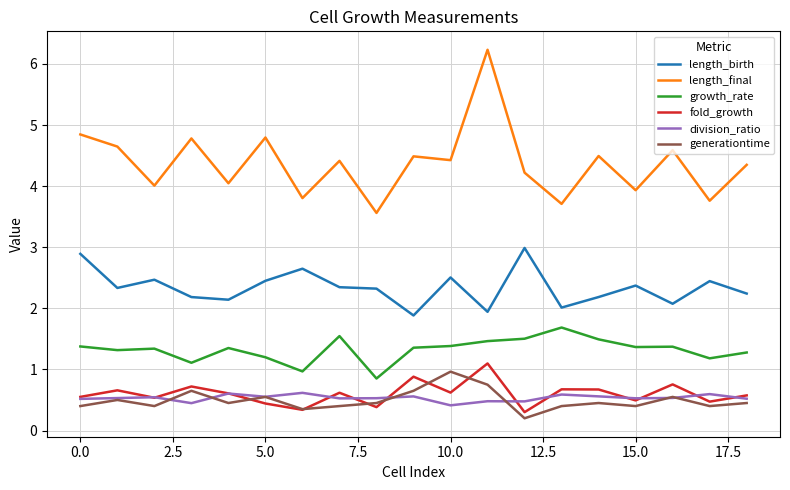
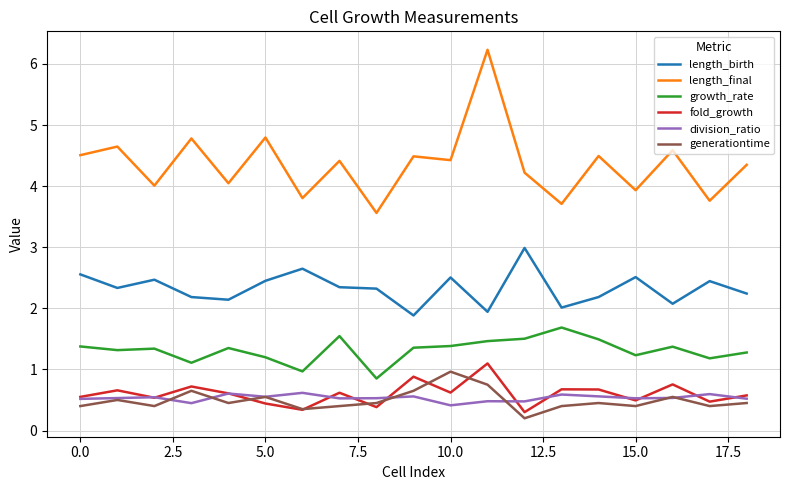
  {
    "length_birth": {
-     "0.0": 2.9,
+     "0.0": 2.6,
      "5.0": 2.5,
      "10.0": 2.5,
-     "15.0": 2.4
+     "15.0": 2.5
    },
    "length_final": {
-     "0.0": 4.8,
+     "0.0": 4.5,
      "5.0": 4.8,
      "10.0": 4.4,
      "15.0": 3.9
    },
    "growth_rate": {
      "0.0": 1.4,
      "5.0": 1.2,
      "10.0": 1.4,
-     "15.0": 1.4
+     "15.0": 1.2
    },
    "fold_growth": {
      "5.0": 0.4,
      "10.0": 0.6
    },
    "division_ratio": {
      "10.0": 0.4
    },
    "generationtime": {
      "0.0": 0.4,
      "10.0": 1.0,
      "15.0": 0.4
    }
  }
